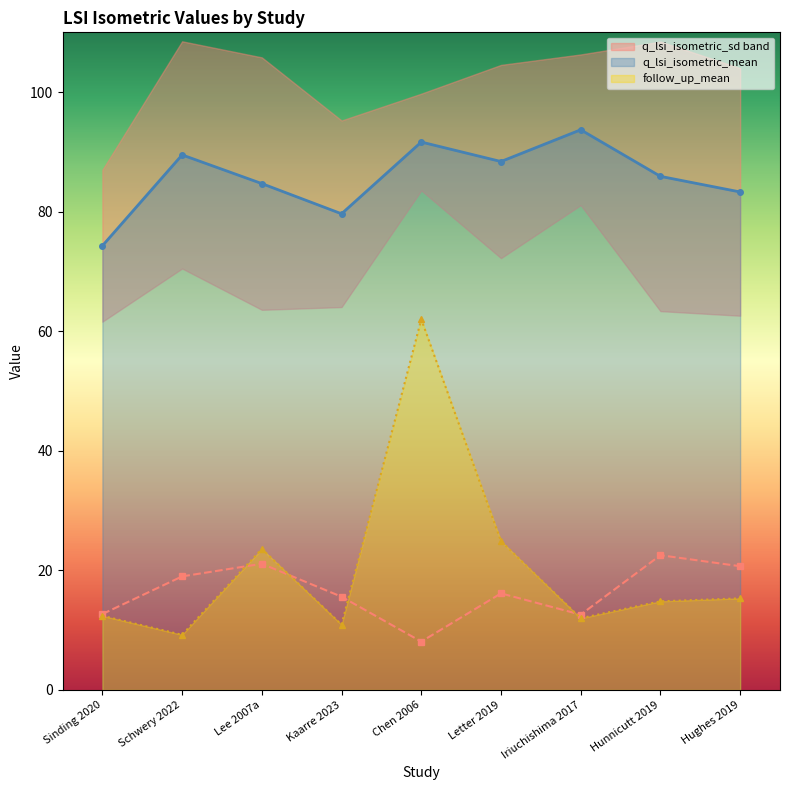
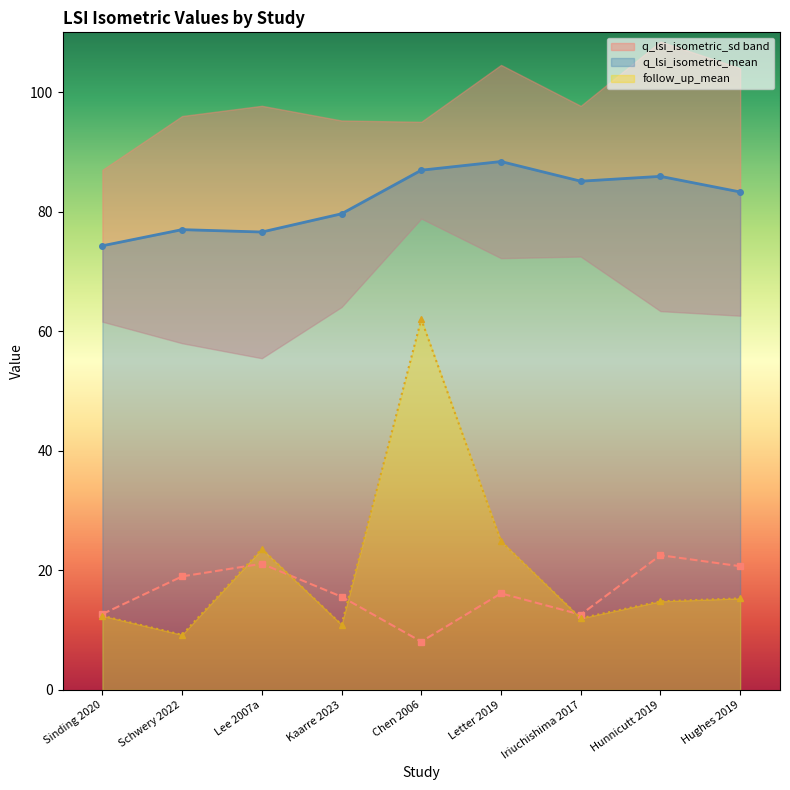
  {
    "q_lsi_isometric_mean": {
      "Sinding 2020": 74,
-     "Schwery 2022": 90,
-     "Lee 2007a": 85,
+     "Schwery 2022": 77,
+     "Lee 2007a": 77,
      "Kaarre 2023": 80,
-     "Chen 2006": 92,
+     "Chen 2006": 87,
      "Letter 2019": 88,
-     "Iriuchishima 2017": 94,
+     "Iriuchishima 2017": 85,
      "Hunnicutt 2019": 86,
      "Hughes 2019": 83
    },
    "follow_up_mean": {
      "Schwery 2022": 9,
      "Lee 2007a": 24,
      "Kaarre 2023": 11,
      "Chen 2006": 62,
      "Letter 2019": 25,
      "Iriuchishima 2017": 12,
      "Hunnicutt 2019": 15,
      "Hughes 2019": 15
    }
  }
